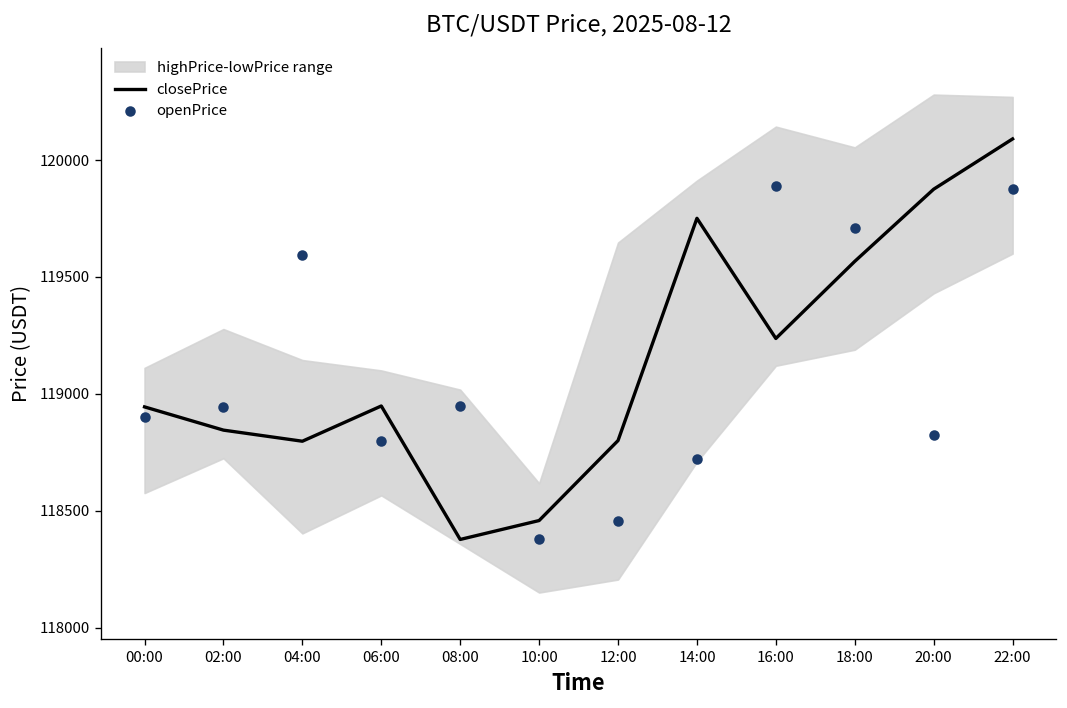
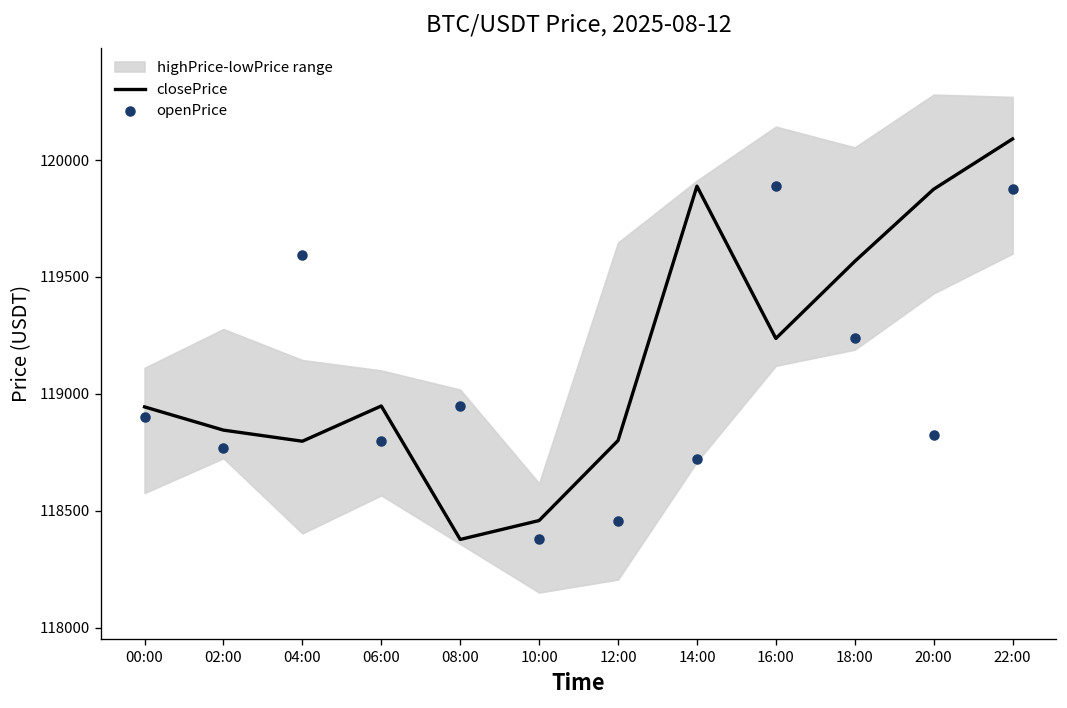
  {
    "closePrice": {
      "00:00": 118940,
      "02:00": 118840,
      "04:00": 118800,
      "06:00": 118950,
      "08:00": 118380,
      "10:00": 118460,
      "12:00": 118800,
-     "14:00": 119750,
+     "14:00": 119890,
      "16:00": 119240,
      "18:00": 119570,
      "20:00": 119880,
      "22:00": 120090
    },
    "openPrice": {
-     "02:00": 118940,
-     "18:00": 119710
+     "02:00": 118770,
+     "18:00": 119240
    }
  }
